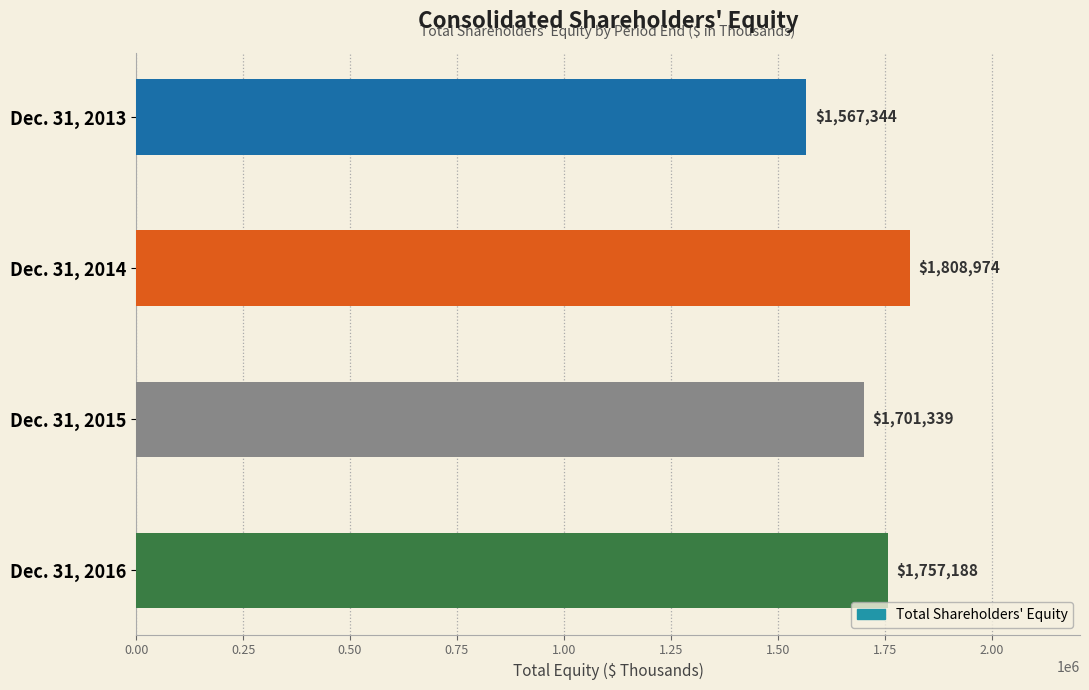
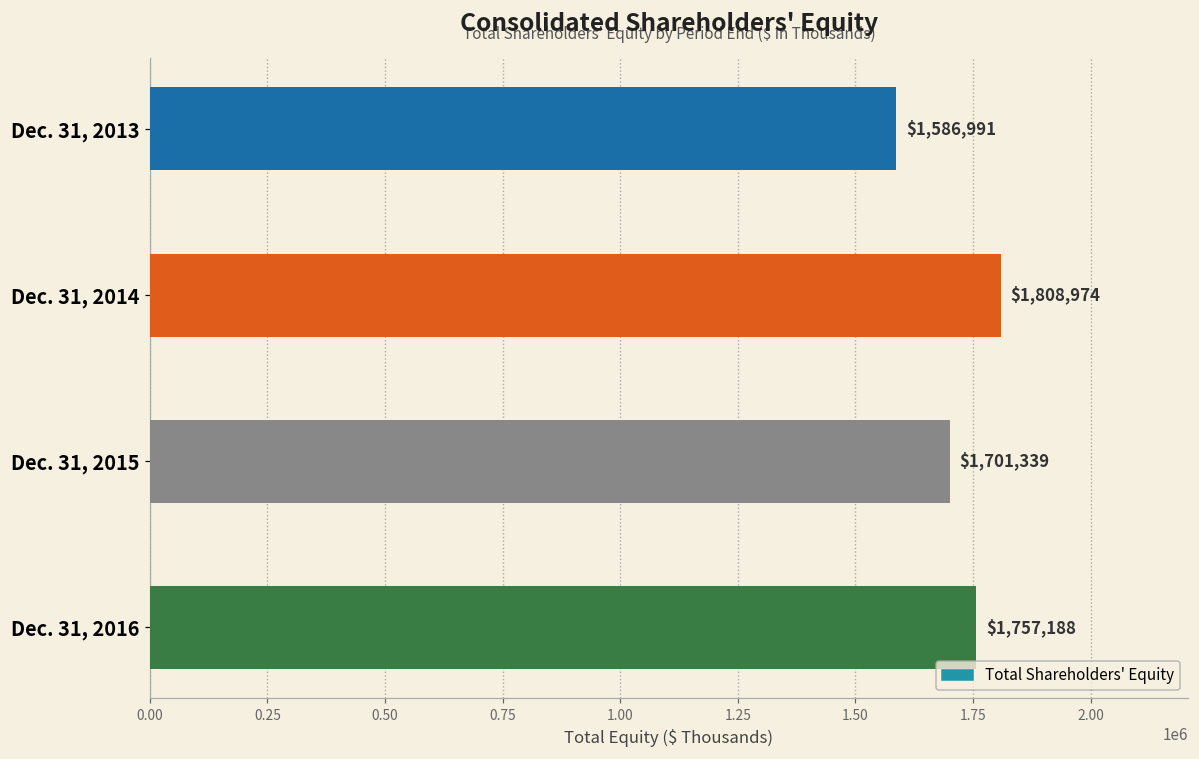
  {
-   "Dec. 31, 2013": "$1,567,344",
+   "Dec. 31, 2013": "$1,586,991",
    "Dec. 31, 2014": "$1,808,974",
    "Dec. 31, 2015": "$1,701,339",
    "Dec. 31, 2016": "$1,757,188"
  }
